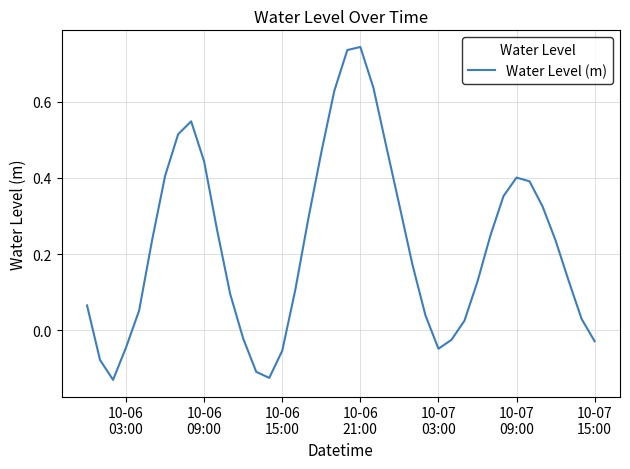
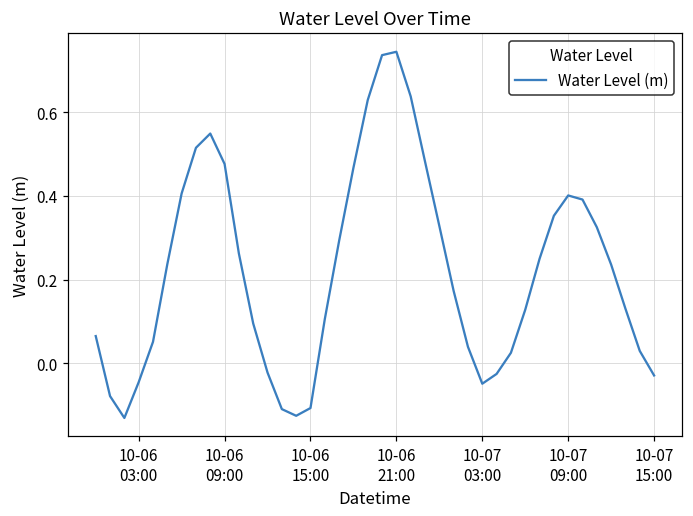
  {
    "10-06 03:00": -0.05,
-   "10-06 09:00": 0.44,
-   "10-06 15:00": -0.05,
+   "10-06 09:00": 0.48,
+   "10-06 15:00": -0.11,
    "10-06 21:00": 0.74,
    "10-07 03:00": -0.05,
    "10-07 09:00": 0.40,
    "10-07 15:00": -0.03
  }
